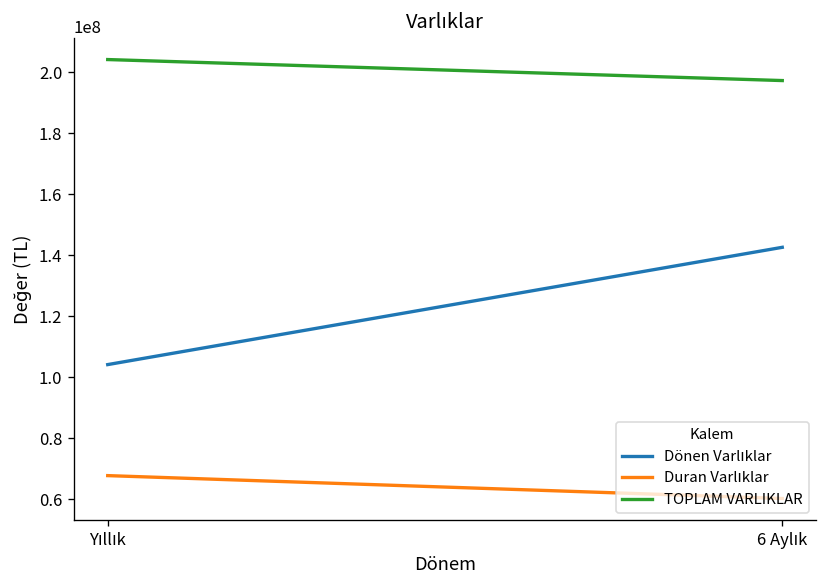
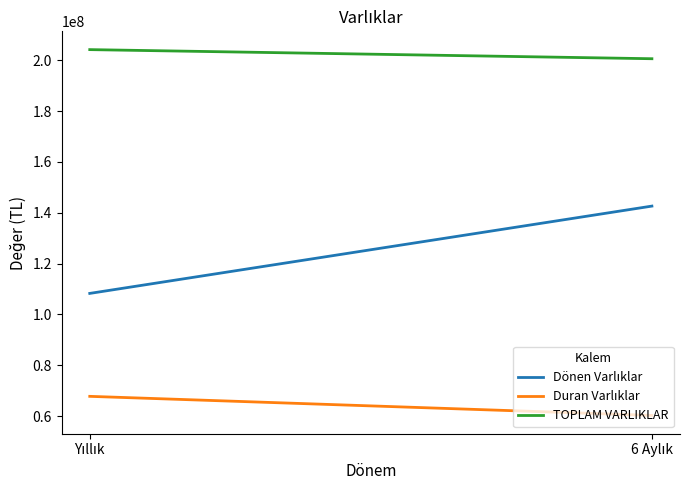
  {
    "Dönen Varlıklar": {
-     "Yıllık": 104000000,
+     "Yıllık": 108000000,
      "6 Aylık": 143000000
    },
    "Duran Varlıklar": {
      "Yıllık": 68000000
    },
    "TOPLAM VARLIKLAR": {
      "Yıllık": 204000000,
-     "6 Aylık": 197000000
+     "6 Aylık": 201000000
    }
  }
